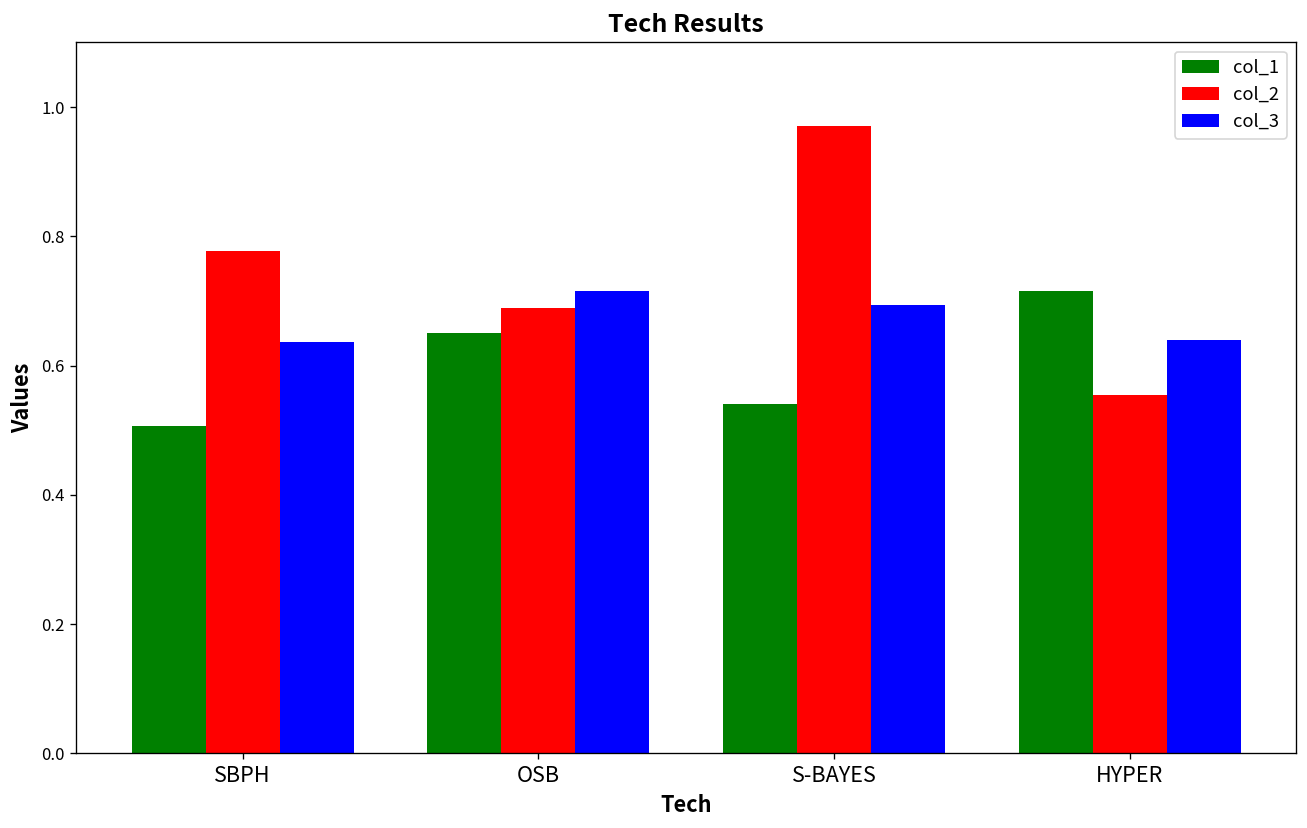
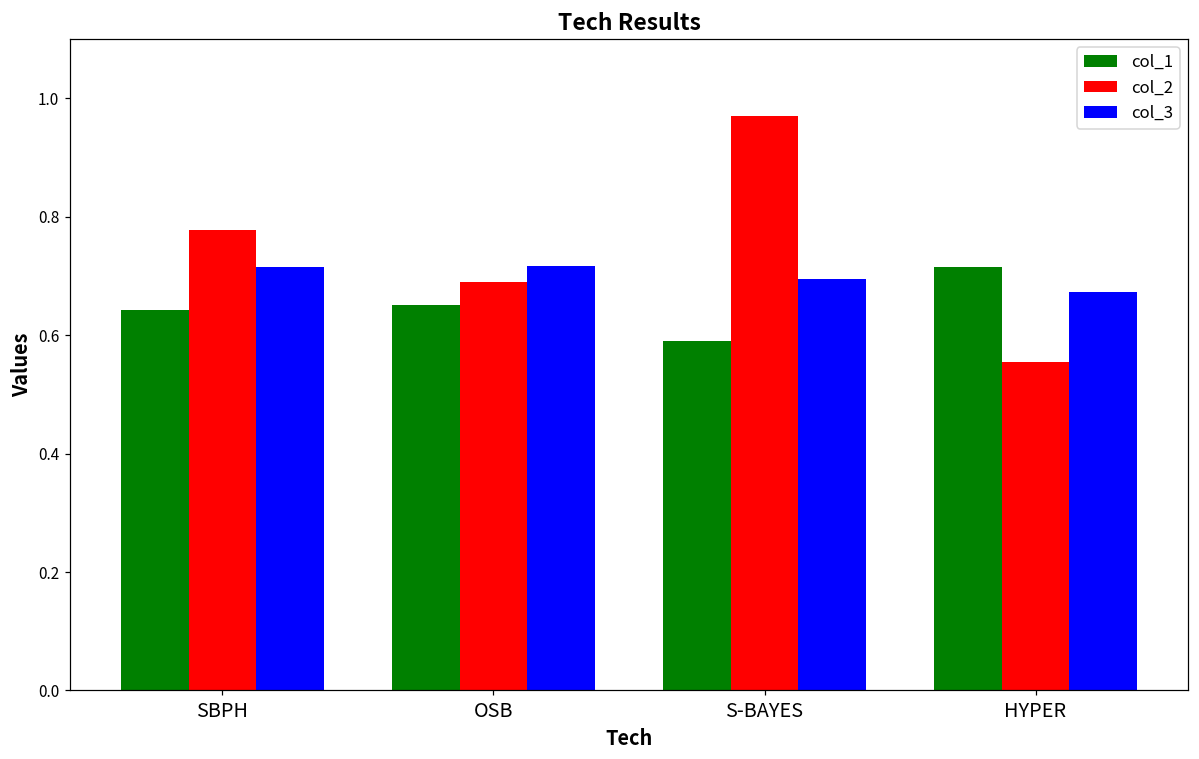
  {
    "col_1": {
-     "SBPH": 0.51,
+     "SBPH": 0.64,
      "OSB": 0.65,
-     "S-BAYES": 0.54,
+     "S-BAYES": 0.59,
      "HYPER": 0.72
    },
    "col_2": {
      "SBPH": 0.78,
      "OSB": 0.69,
      "S-BAYES": 0.97,
      "HYPER": 0.55
    },
    "col_3": {
-     "SBPH": 0.64,
+     "SBPH": 0.72,
      "OSB": 0.72,
      "S-BAYES": 0.69,
-     "HYPER": 0.64
+     "HYPER": 0.67
    }
  }
